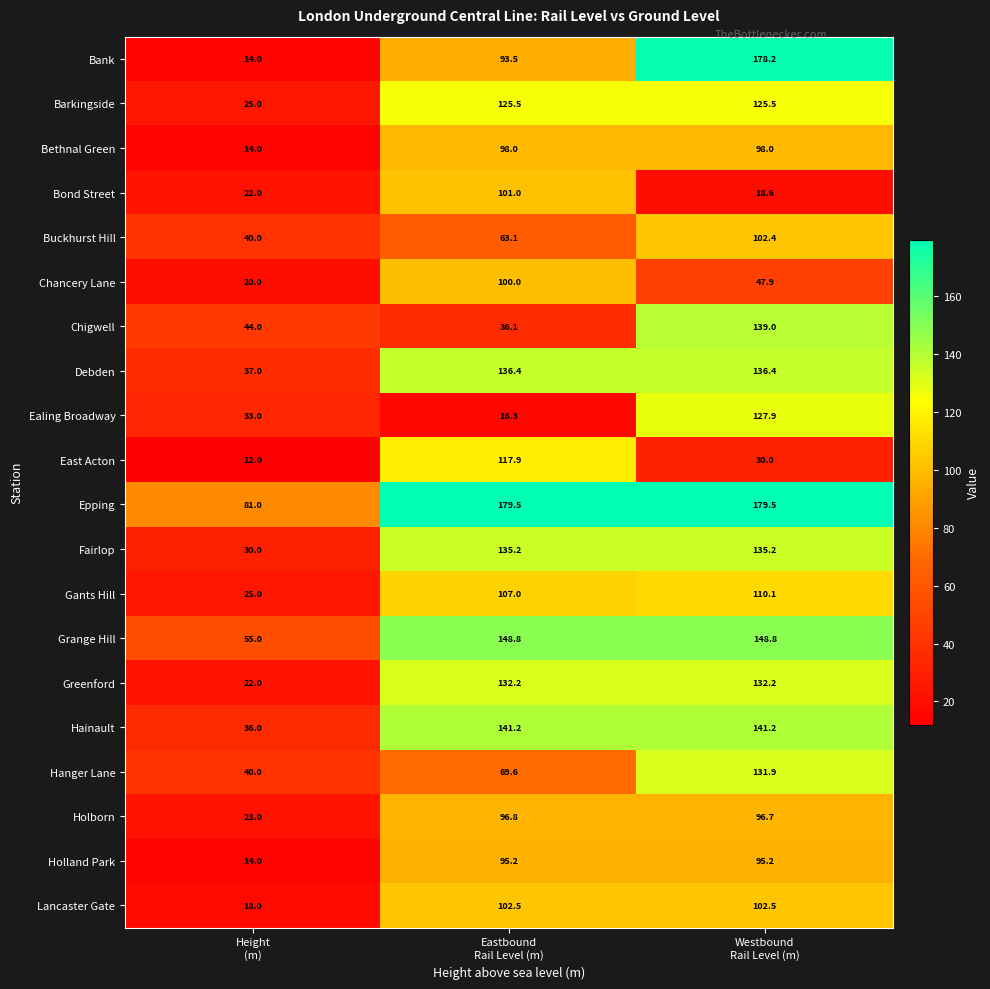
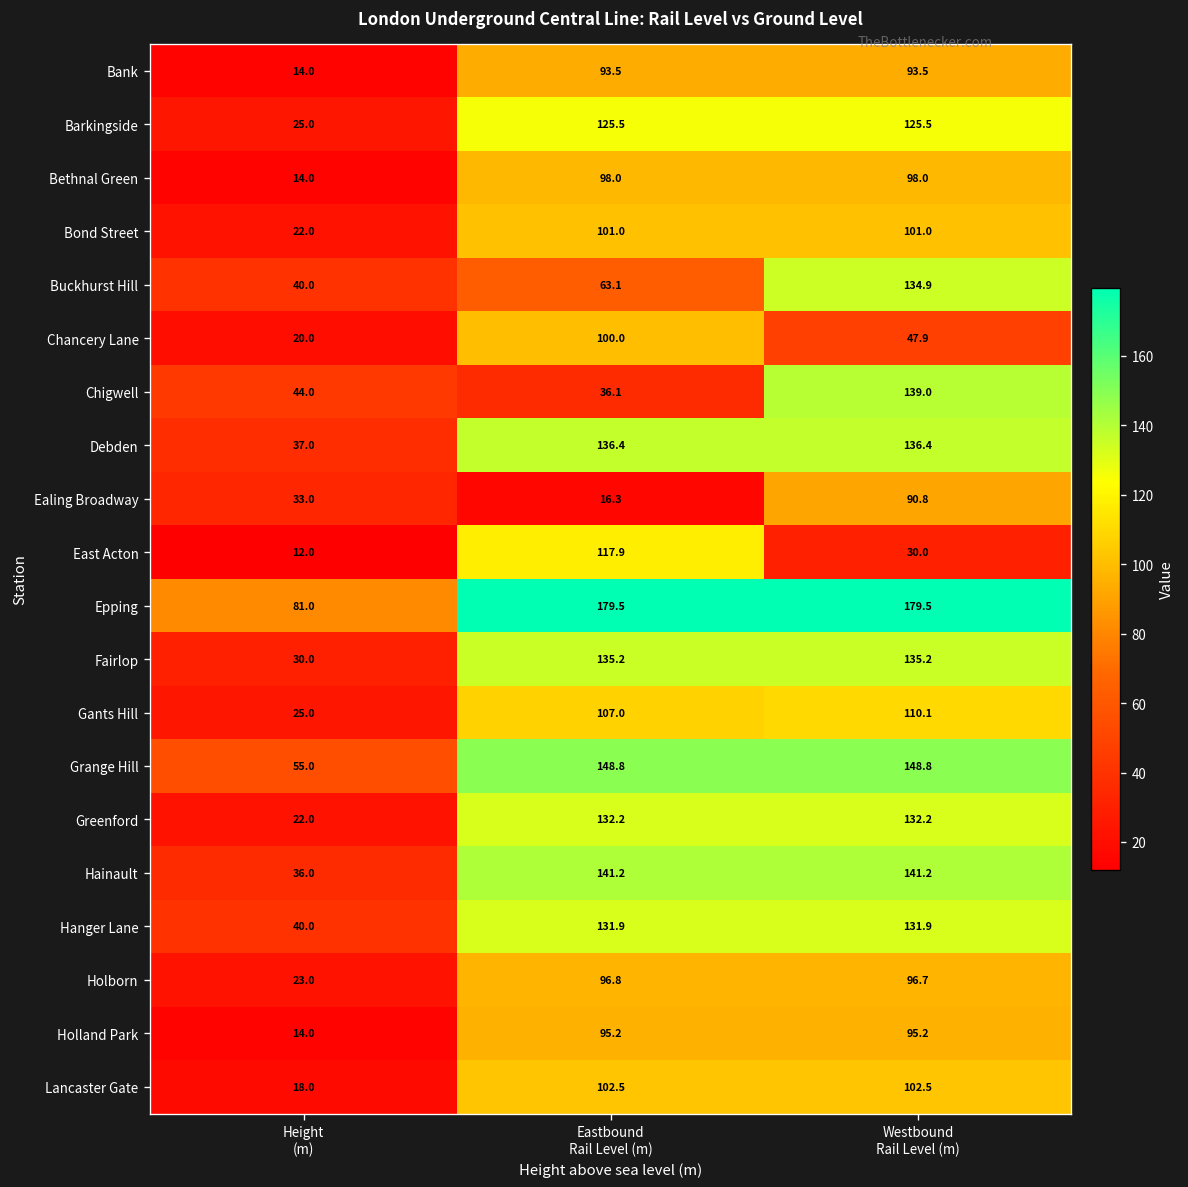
  {
    "Bank": {
      "Height (m)": 14.0,
      "Eastbound Rail Level (m)": 93.5,
-     "Westbound Rail Level (m)": 178.2
+     "Westbound Rail Level (m)": 93.5
    },
    "Barkingside": {
      "Height (m)": 25.0,
      "Eastbound Rail Level (m)": 125.5,
      "Westbound Rail Level (m)": 125.5
    },
    "Bethnal Green": {
      "Height (m)": 14.0,
      "Eastbound Rail Level (m)": 98.0,
      "Westbound Rail Level (m)": 98.0
    },
    "Bond Street": {
      "Height (m)": 22.0,
      "Eastbound Rail Level (m)": 101.0,
-     "Westbound Rail Level (m)": 18.6
+     "Westbound Rail Level (m)": 101.0
    },
    "Buckhurst Hill": {
      "Height (m)": 40.0,
      "Eastbound Rail Level (m)": 63.1,
-     "Westbound Rail Level (m)": 102.4
+     "Westbound Rail Level (m)": 134.9
    },
    "Chancery Lane": {
      "Height (m)": 20.0,
      "Eastbound Rail Level (m)": 100.0,
      "Westbound Rail Level (m)": 47.9
    },
    "Chigwell": {
      "Height (m)": 44.0,
      "Eastbound Rail Level (m)": 36.1,
      "Westbound Rail Level (m)": 139.0
    },
    "Debden": {
      "Height (m)": 37.0,
      "Eastbound Rail Level (m)": 136.4,
      "Westbound Rail Level (m)": 136.4
    },
    "Ealing Broadway": {
      "Height (m)": 33.0,
      "Eastbound Rail Level (m)": 16.3,
-     "Westbound Rail Level (m)": 127.9
+     "Westbound Rail Level (m)": 90.8
    },
    "East Acton": {
      "Height (m)": 12.0,
      "Eastbound Rail Level (m)": 117.9,
      "Westbound Rail Level (m)": 30.0
    },
    "Epping": {
      "Height (m)": 81.0,
      "Eastbound Rail Level (m)": 179.5,
      "Westbound Rail Level (m)": 179.5
    },
    "Fairlop": {
      "Height (m)": 30.0,
      "Eastbound Rail Level (m)": 135.2,
      "Westbound Rail Level (m)": 135.2
    },
    "Gants Hill": {
      "Height (m)": 25.0,
      "Eastbound Rail Level (m)": 107.0,
      "Westbound Rail Level (m)": 110.1
    },
    "Grange Hill": {
      "Height (m)": 55.0,
      "Eastbound Rail Level (m)": 148.8,
      "Westbound Rail Level (m)": 148.8
    },
    "Greenford": {
      "Height (m)": 22.0,
      "Eastbound Rail Level (m)": 132.2,
      "Westbound Rail Level (m)": 132.2
    },
    "Hainault": {
      "Height (m)": 36.0,
      "Eastbound Rail Level (m)": 141.2,
      "Westbound Rail Level (m)": 141.2
    },
    "Hanger Lane": {
      "Height (m)": 40.0,
-     "Eastbound Rail Level (m)": 69.6,
+     "Eastbound Rail Level (m)": 131.9,
      "Westbound Rail Level (m)": 131.9
    },
    "Holborn": {
      "Height (m)": 23.0,
      "Eastbound Rail Level (m)": 96.8,
      "Westbound Rail Level (m)": 96.7
    },
    "Holland Park": {
      "Height (m)": 14.0,
      "Eastbound Rail Level (m)": 95.2,
      "Westbound Rail Level (m)": 95.2
    },
    "Lancaster Gate": {
      "Height (m)": 18.0,
      "Eastbound Rail Level (m)": 102.5,
      "Westbound Rail Level (m)": 102.5
    }
  }
